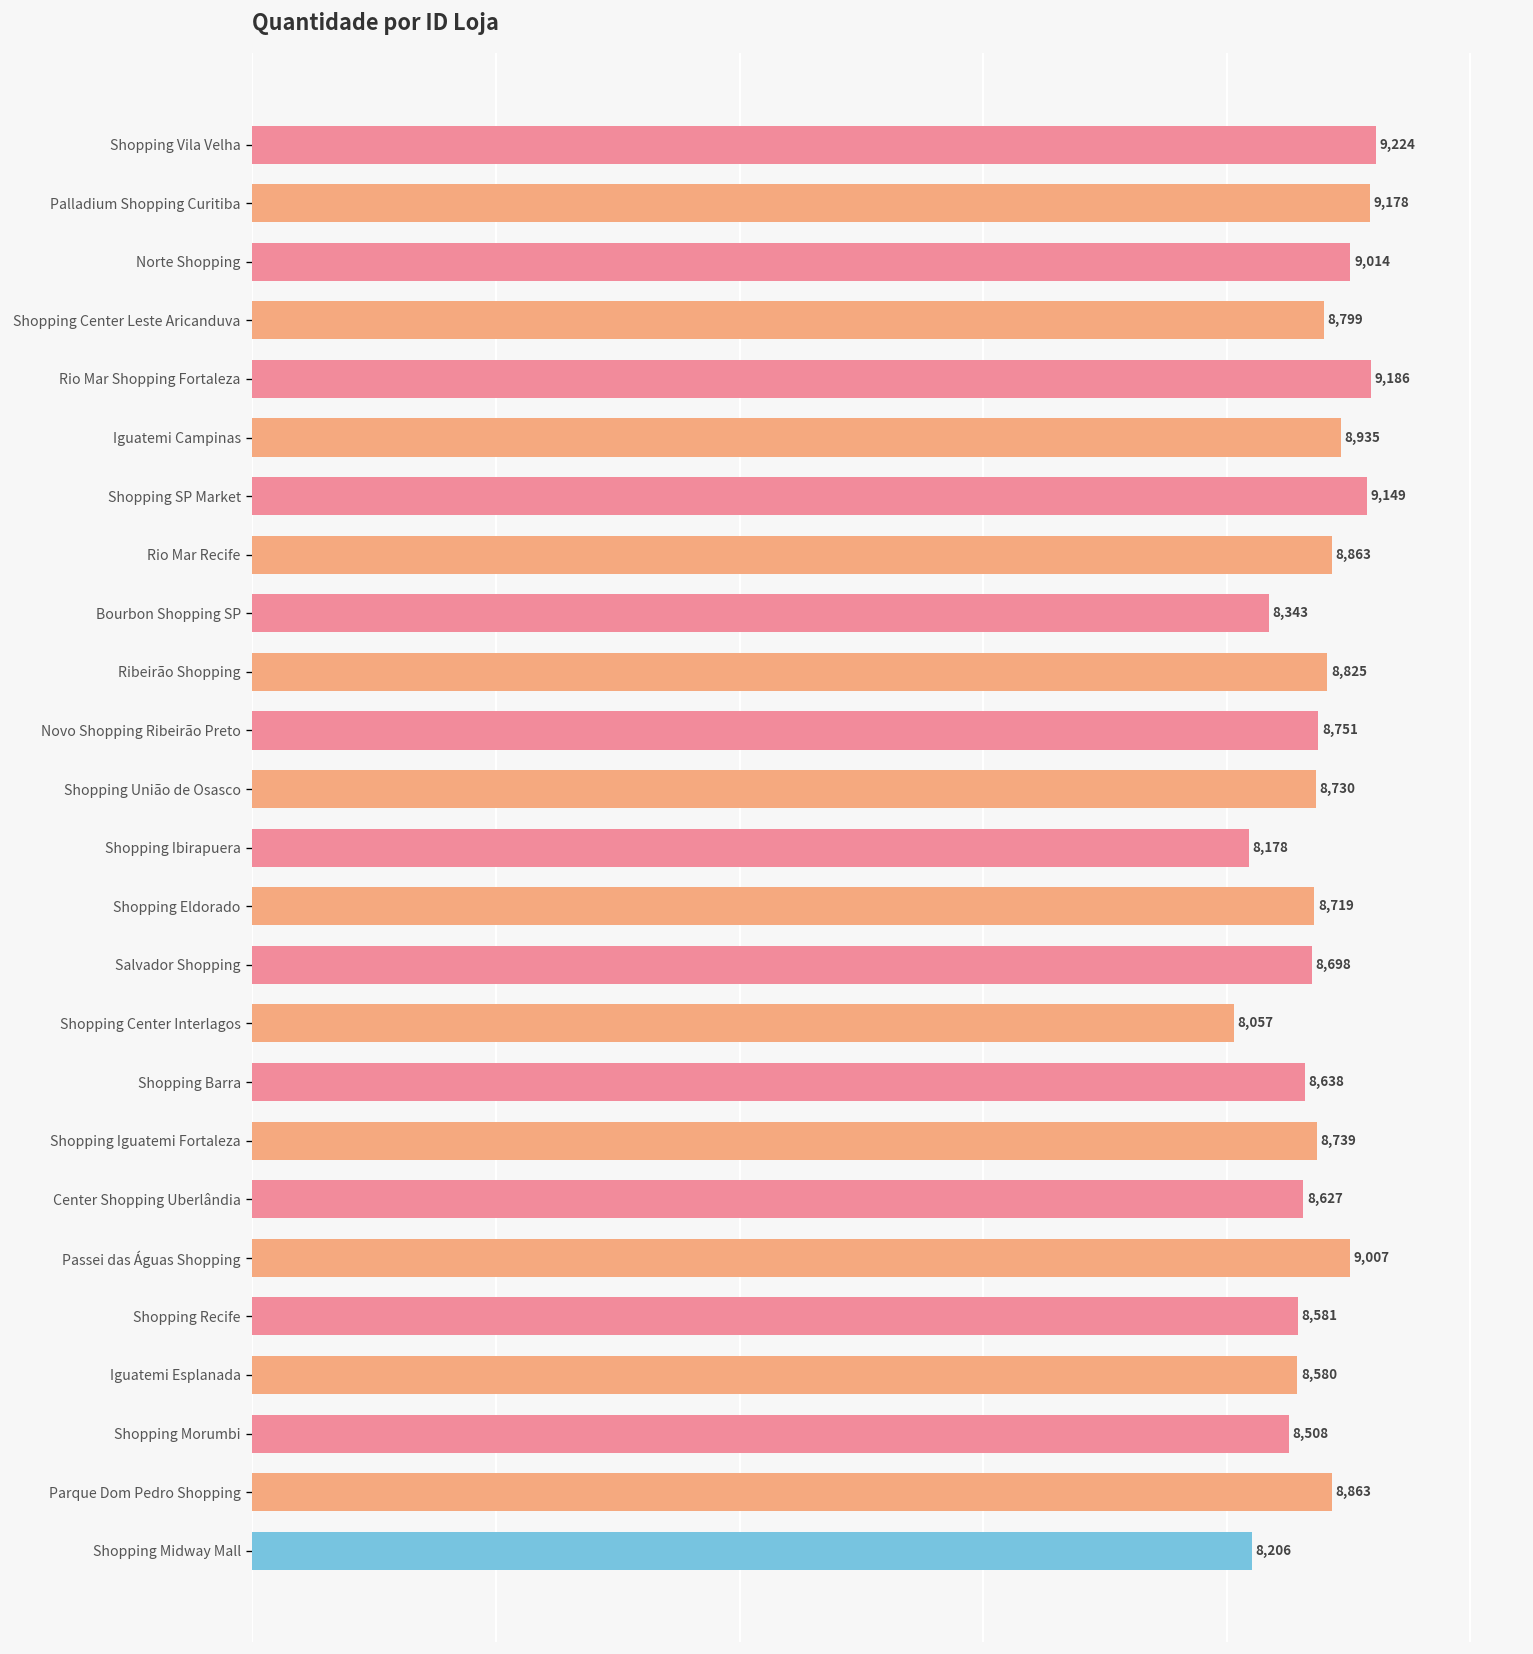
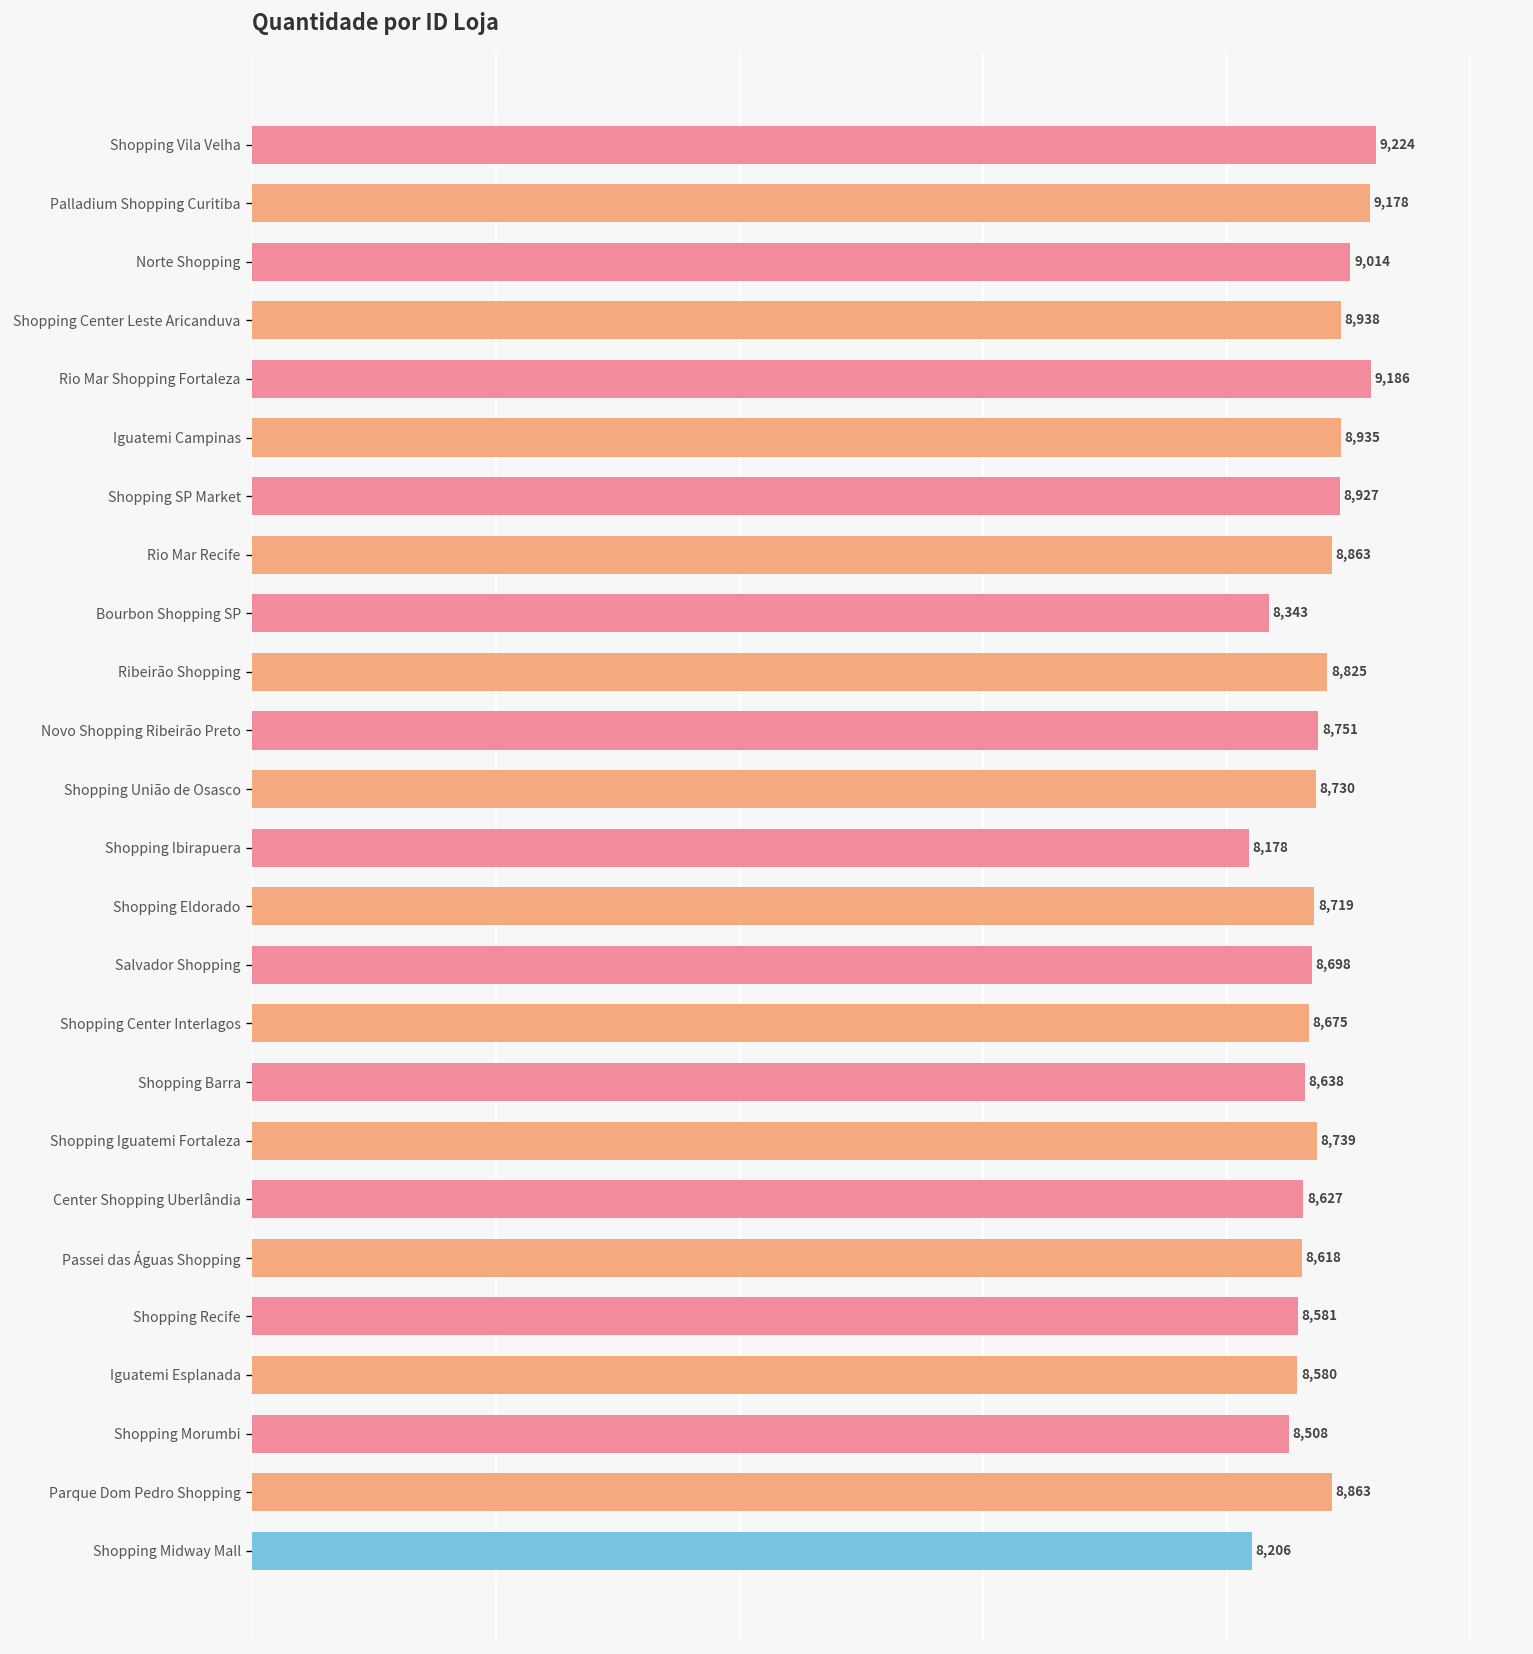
  {
    "Shopping Vila Velha": "9,224",
    "Palladium Shopping Curitiba": "9,178",
    "Norte Shopping": "9,014",
-   "Shopping Center Leste Aricanduva": "8,799",
+   "Shopping Center Leste Aricanduva": "8,938",
    "Rio Mar Shopping Fortaleza": "9,186",
    "Iguatemi Campinas": "8,935",
-   "Shopping SP Market": "9,149",
+   "Shopping SP Market": "8,927",
    "Rio Mar Recife": "8,863",
    "Bourbon Shopping SP": "8,343",
    "Ribeirão Shopping": "8,825",
    "Novo Shopping Ribeirão Preto": "8,751",
    "Shopping União de Osasco": "8,730",
    "Shopping Ibirapuera": "8,178",
    "Shopping Eldorado": "8,719",
    "Salvador Shopping": "8,698",
-   "Shopping Center Interlagos": "8,057",
+   "Shopping Center Interlagos": "8,675",
    "Shopping Barra": "8,638",
    "Shopping Iguatemi Fortaleza": "8,739",
    "Center Shopping Uberlândia": "8,627",
-   "Passei das Águas Shopping": "9,007",
+   "Passei das Águas Shopping": "8,618",
    "Shopping Recife": "8,581",
    "Iguatemi Esplanada": "8,580",
    "Shopping Morumbi": "8,508",
    "Parque Dom Pedro Shopping": "8,863",
    "Shopping Midway Mall": "8,206"
  }
